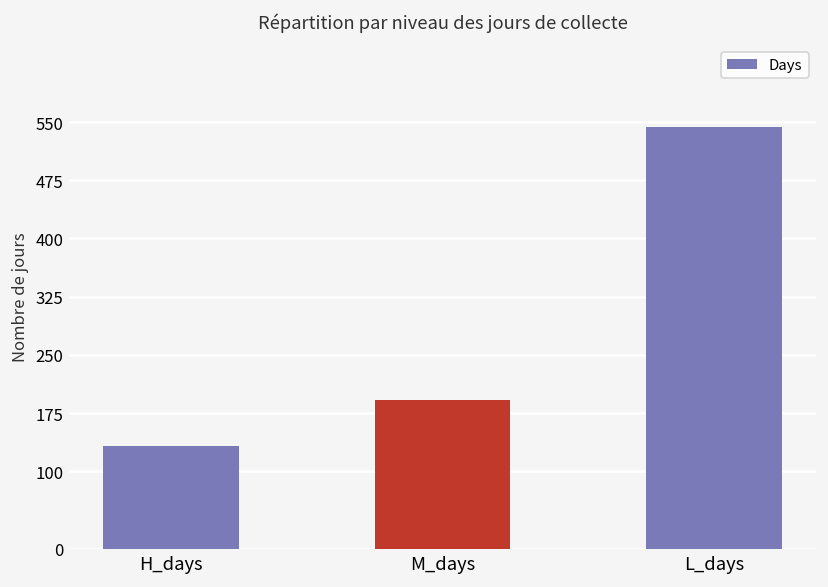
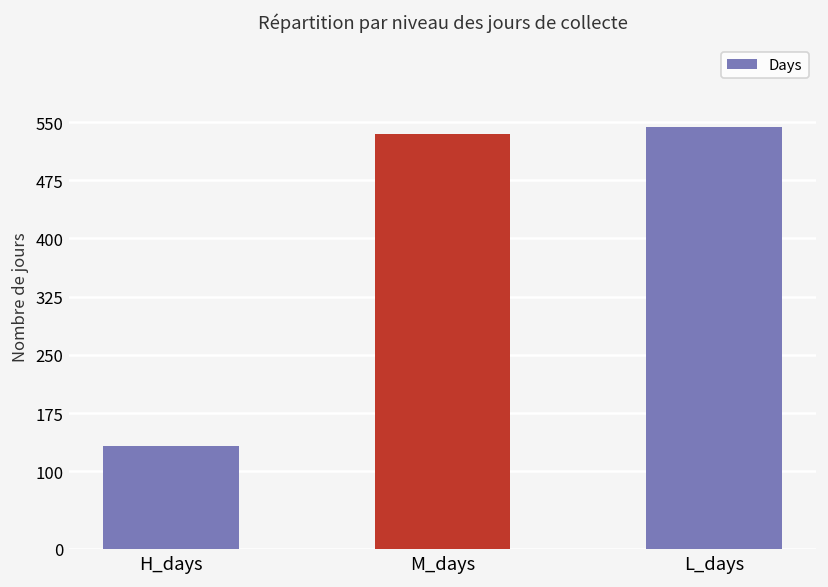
  {
    "H_days": 130,
-   "M_days": 190,
+   "M_days": 540,
    "L_days": 540
  }
